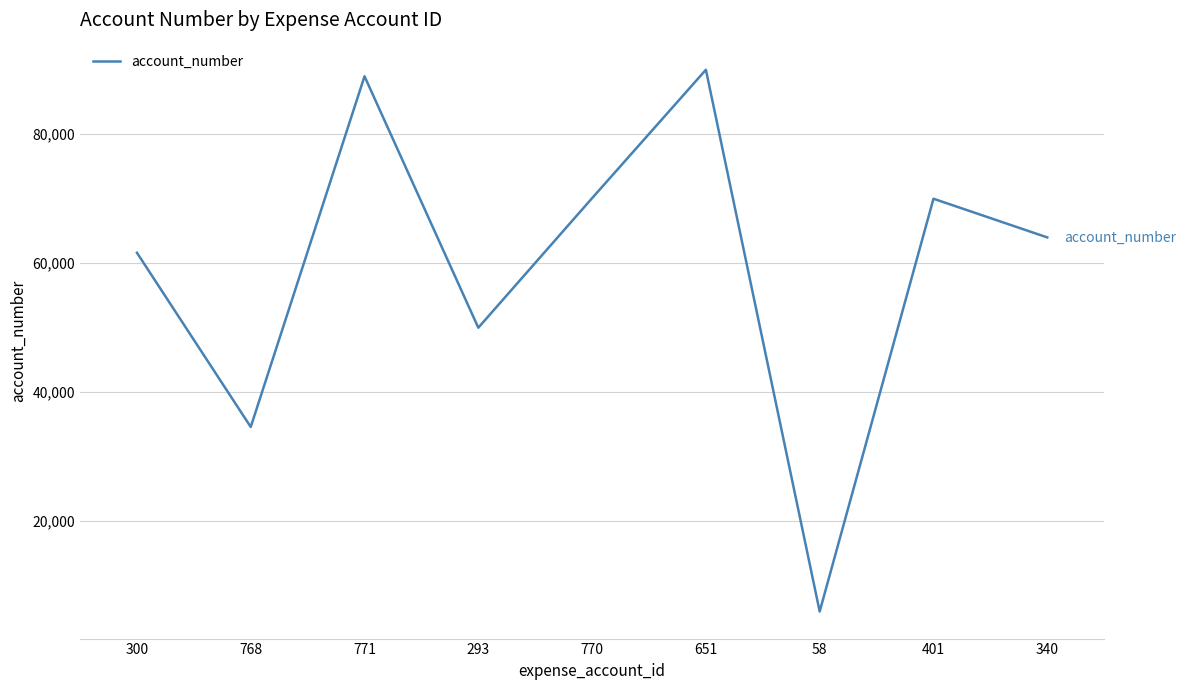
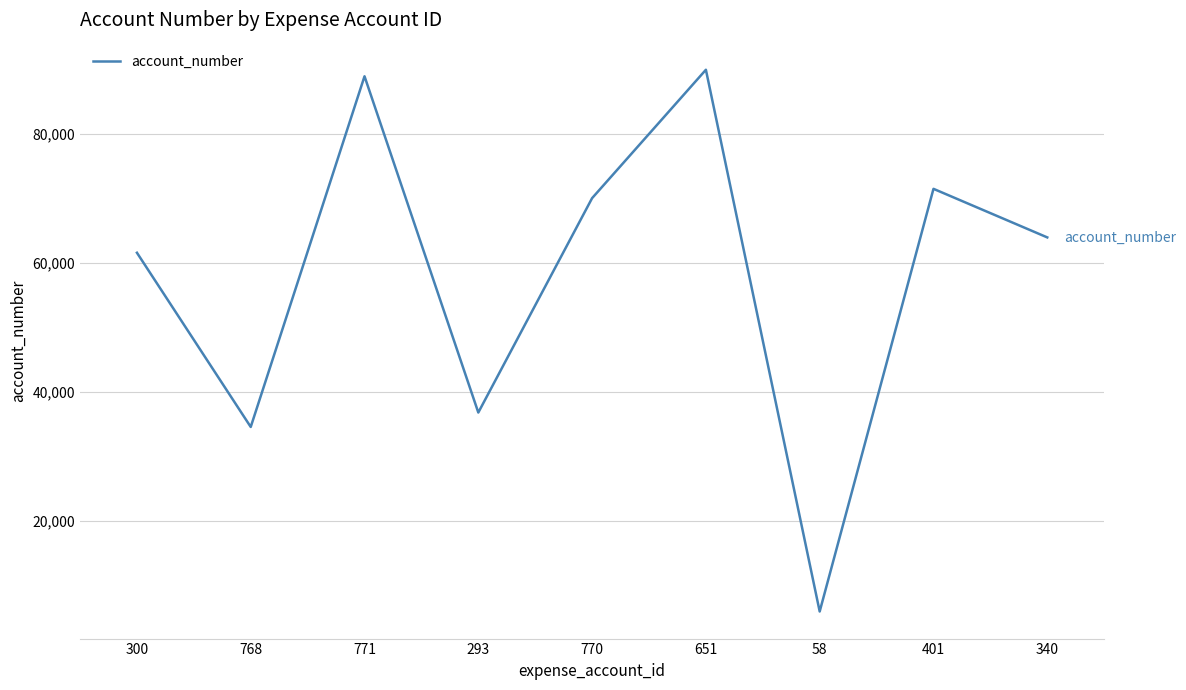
  {
    "300": "62,000",
    "768": "35,000",
    "771": "89,000",
-   "293": "50,000",
+   "293": "37,000",
    "770": "70,000",
    "651": "90,000",
    "58": "6,000",
-   "401": "70,000",
+   "401": "72,000",
    "340": "64,000"
  }
